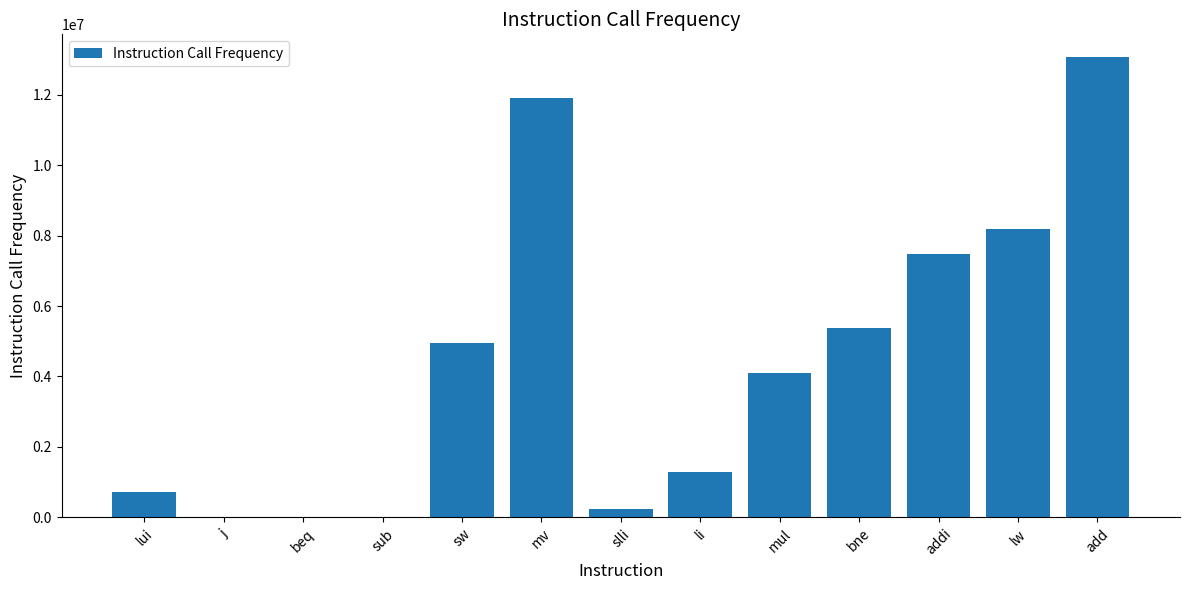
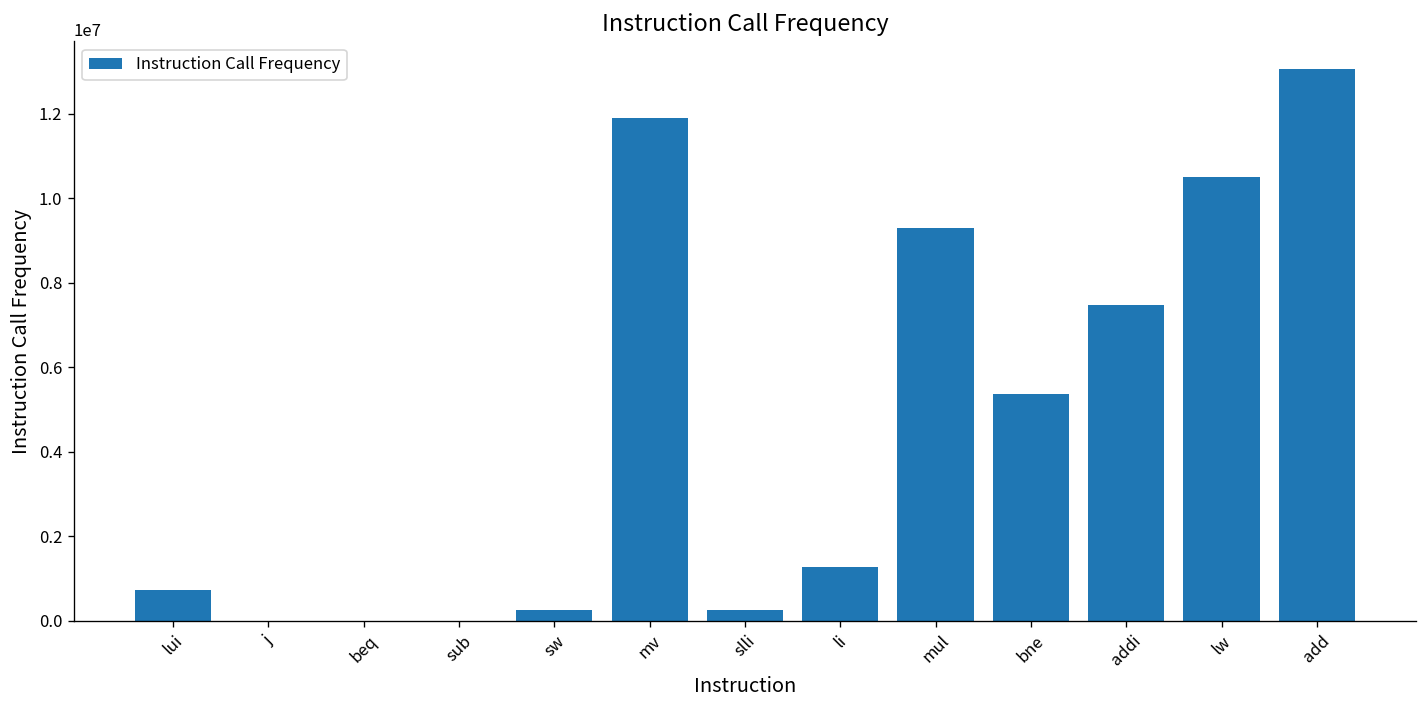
  {
    "lui": 700000,
-   "sw": 5000000,
+   "sw": 300000,
    "mv": 11900000,
    "slli": 300000,
    "li": 1300000,
-   "mul": 4100000,
+   "mul": 9300000,
    "bne": 5400000,
    "addi": 7500000,
-   "lw": 8200000,
+   "lw": 10500000,
    "add": 13100000
  }
